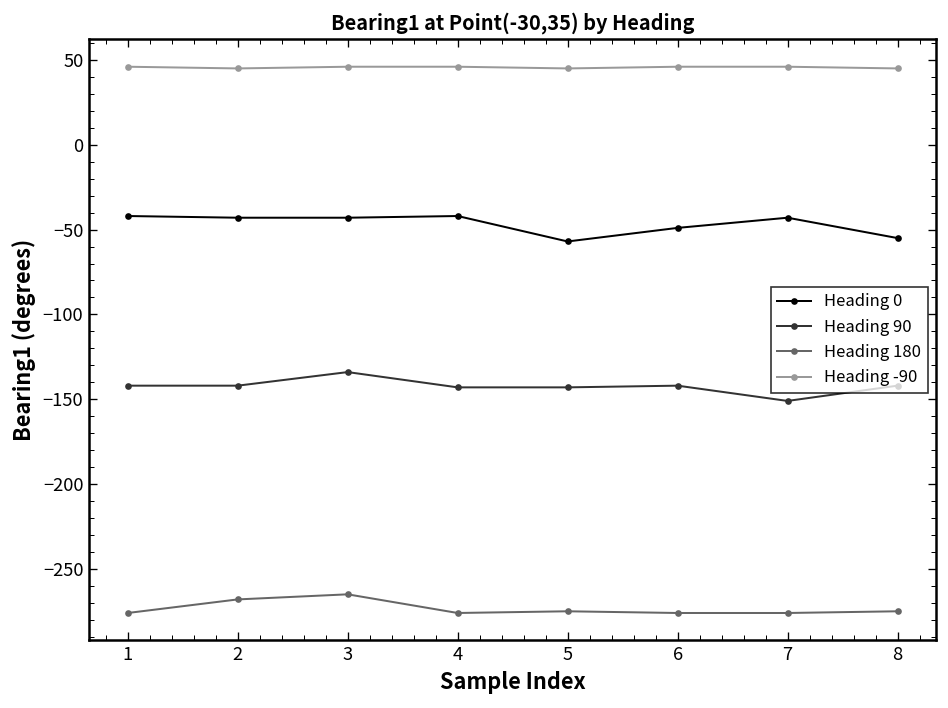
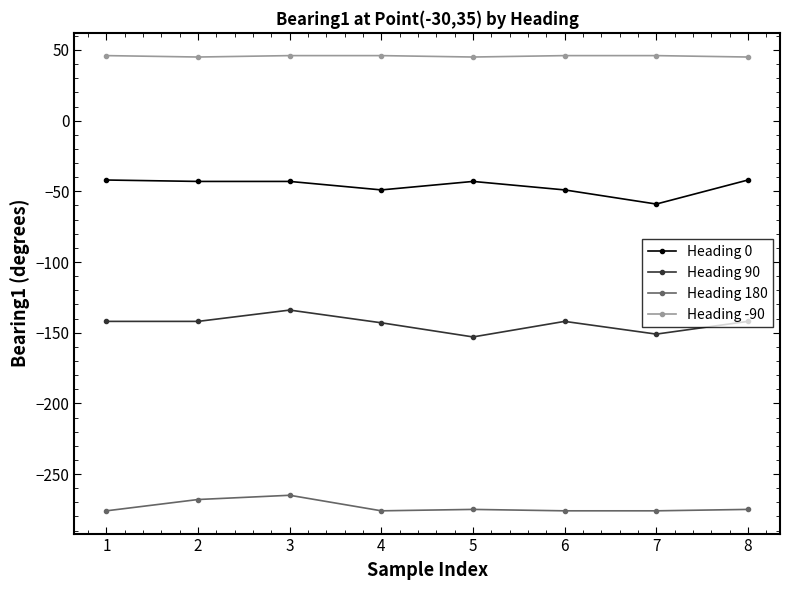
  {
    "Heading 0": {
      "1": -42,
      "2": -43,
      "3": -43,
-     "4": -42,
-     "5": -57,
+     "4": -49,
+     "5": -43,
      "6": -49,
-     "7": -43,
-     "8": -55
+     "7": -59,
+     "8": -42
    },
    "Heading 90": {
      "1": -142,
      "2": -142,
      "3": -134,
      "4": -143,
-     "5": -143,
+     "5": -153,
      "6": -142,
      "7": -151
    },
    "Heading 180": {
      "1": -276,
      "2": -268,
      "3": -265,
      "4": -276,
      "5": -275,
      "6": -276,
      "7": -276,
      "8": -275
    },
    "Heading -90": {
      "1": 46,
      "2": 45,
      "3": 46,
      "4": 46,
      "5": 45,
      "6": 46,
      "7": 46,
      "8": 45
    }
  }
